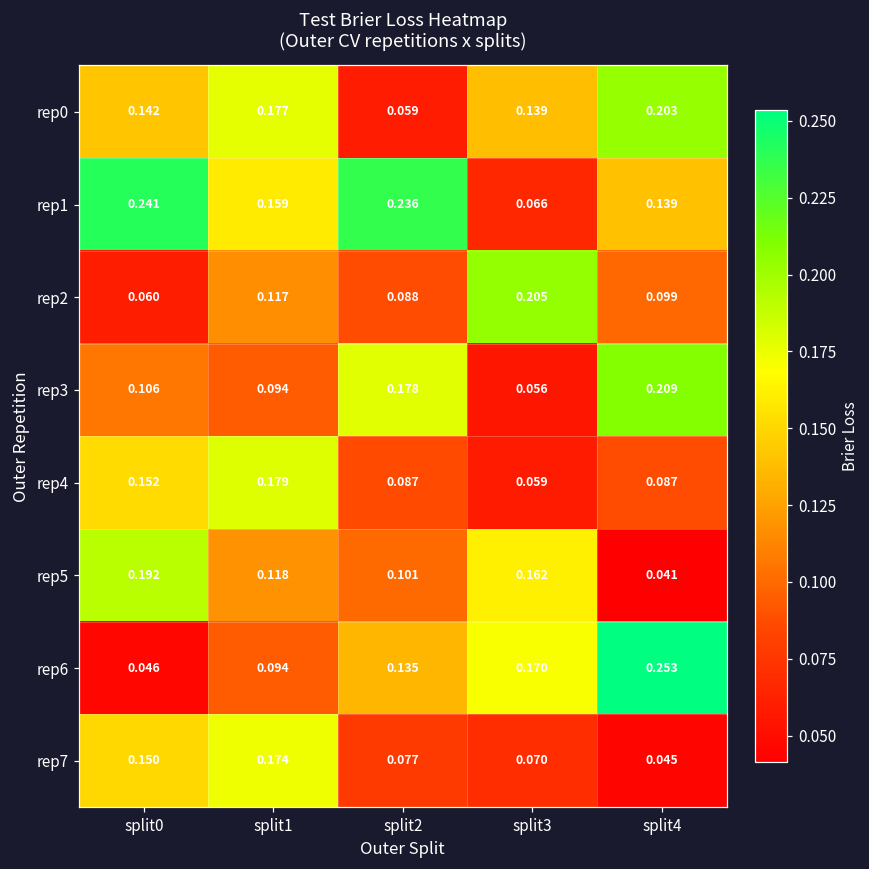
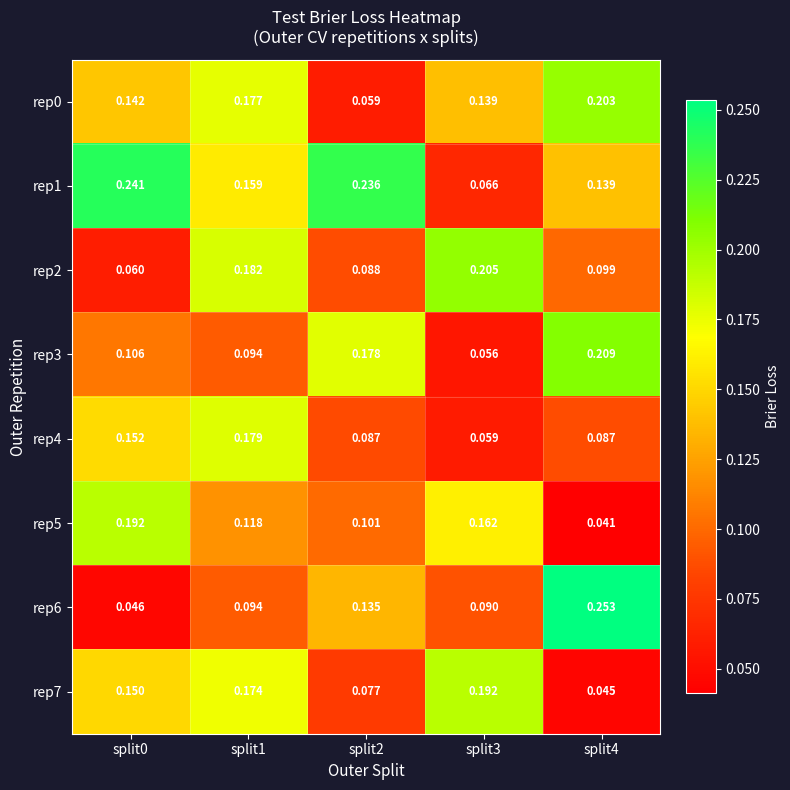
  {
    "rep0": {
      "split0": 0.142,
      "split1": 0.177,
      "split2": 0.059,
      "split3": 0.139,
      "split4": 0.203
    },
    "rep1": {
      "split0": 0.241,
      "split1": 0.159,
      "split2": 0.236,
      "split3": 0.066,
      "split4": 0.139
    },
    "rep2": {
      "split0": 0.060,
-     "split1": 0.117,
+     "split1": 0.182,
      "split2": 0.088,
      "split3": 0.205,
      "split4": 0.099
    },
    "rep3": {
      "split0": 0.106,
      "split1": 0.094,
      "split2": 0.178,
      "split3": 0.056,
      "split4": 0.209
    },
    "rep4": {
      "split0": 0.152,
      "split1": 0.179,
      "split2": 0.087,
      "split3": 0.059,
      "split4": 0.087
    },
    "rep5": {
      "split0": 0.192,
      "split1": 0.118,
      "split2": 0.101,
      "split3": 0.162,
      "split4": 0.041
    },
    "rep6": {
      "split0": 0.046,
      "split1": 0.094,
      "split2": 0.135,
-     "split3": 0.170,
+     "split3": 0.090,
      "split4": 0.253
    },
    "rep7": {
      "split0": 0.150,
      "split1": 0.174,
      "split2": 0.077,
-     "split3": 0.070,
+     "split3": 0.192,
      "split4": 0.045
    }
  }
